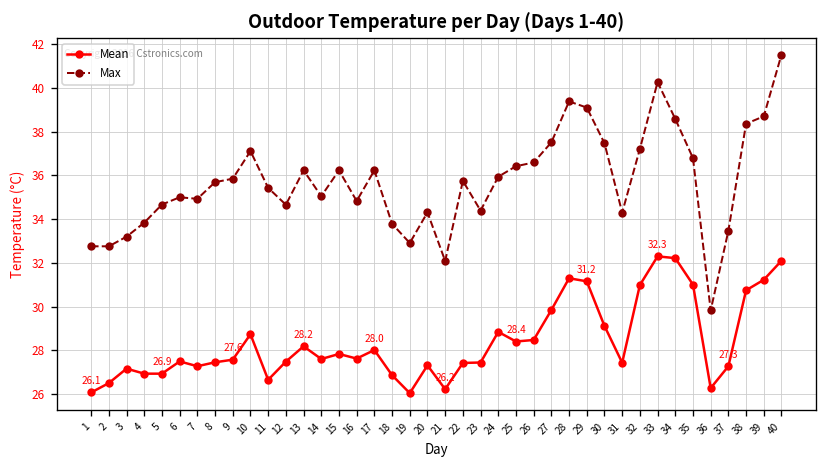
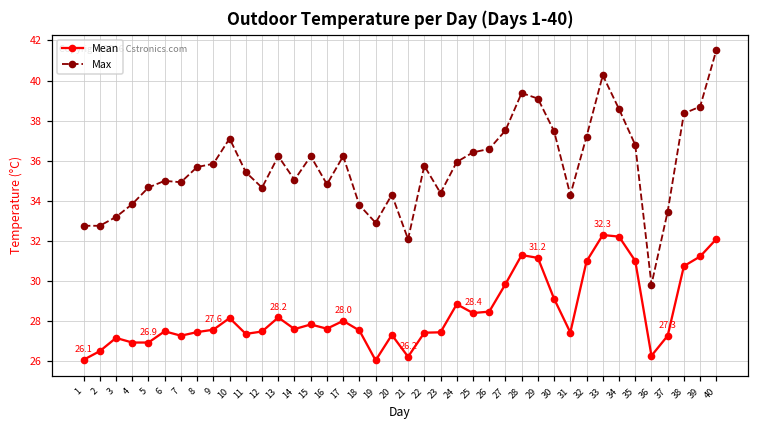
  {
    "Mean": {
      "2": 26.5,
      "3": 27.2,
      "6": 27.5,
      "7": 27.3,
      "8": 27.5,
-     "10": 28.7,
-     "11": 26.7,
+     "10": 28.2,
+     "11": 27.4,
      "12": 27.5,
      "14": 27.6,
      "15": 27.8,
      "16": 27.6,
-     "18": 26.9,
+     "18": 27.5,
      "19": 26.1,
      "20": 27.3,
      "22": 27.4,
      "23": 27.5,
      "24": 28.9,
      "26": 28.5,
      "27": 29.9,
      "28": 31.3,
      "30": 29.1,
      "31": 27.4,
      "32": 31.0,
      "34": 32.2,
      "35": 31.0,
      "36": 26.3,
      "38": 30.8,
      "39": 31.2,
      "40": 32.1
    },
    "Max": {
      "1": 32.8,
      "2": 32.8,
      "3": 33.2,
      "4": 33.8,
      "5": 34.7,
      "6": 35.0,
      "7": 34.9,
      "8": 35.7,
      "9": 35.9,
      "10": 37.1,
      "11": 35.4,
      "12": 34.7,
      "13": 36.2,
      "14": 35.1,
      "15": 36.2,
      "16": 34.8,
      "17": 36.2,
      "18": 33.8,
      "19": 32.9,
      "20": 34.3,
      "21": 32.1,
      "22": 35.8,
      "23": 34.4,
      "24": 35.9,
      "25": 36.4,
      "26": 36.6,
      "27": 37.5,
      "28": 39.4,
      "29": 39.1,
      "30": 37.5,
      "31": 34.3,
      "32": 37.2,
      "33": 40.3,
      "34": 38.6,
      "35": 36.8,
      "36": 29.8,
      "37": 33.5,
      "38": 38.4,
      "39": 38.7,
      "40": 41.5
    }
  }
